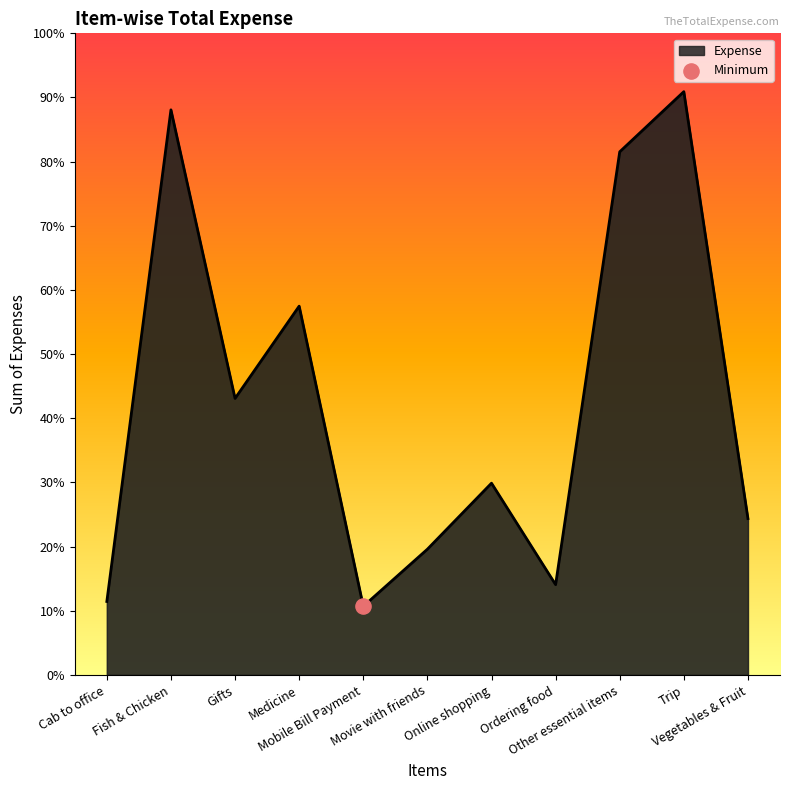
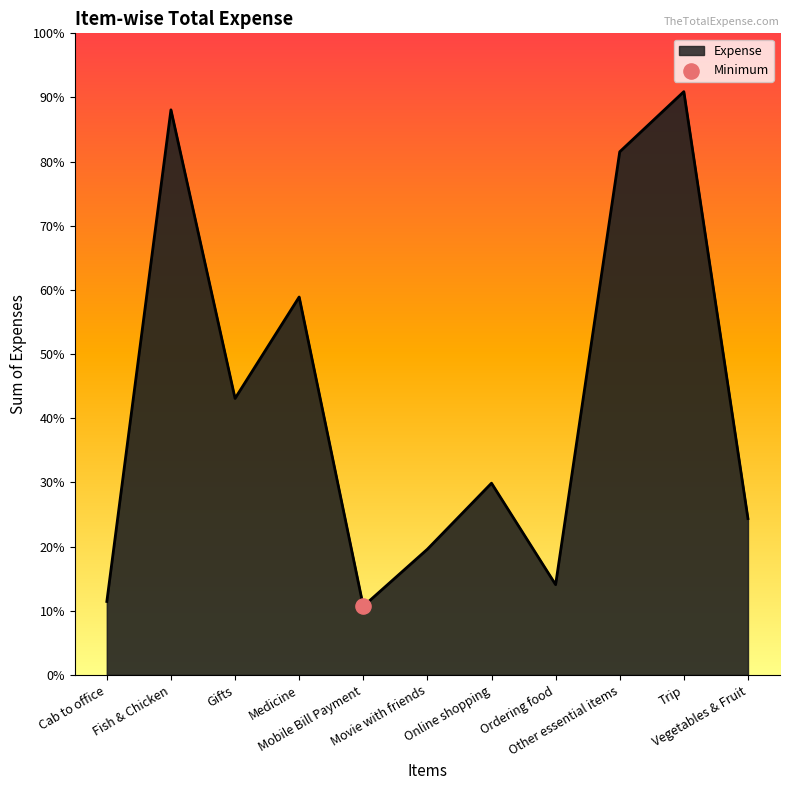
  {
    "Expense": {
      "Cab to office": "11%",
      "Fish & Chicken": "88%",
      "Gifts": "43%",
-     "Medicine": "57%",
+     "Medicine": "59%",
      "Movie with friends": "20%",
      "Online shopping": "30%",
      "Ordering food": "14%",
      "Other essential items": "82%",
      "Trip": "91%",
      "Vegetables & Fruit": "24%"
    }
  }
